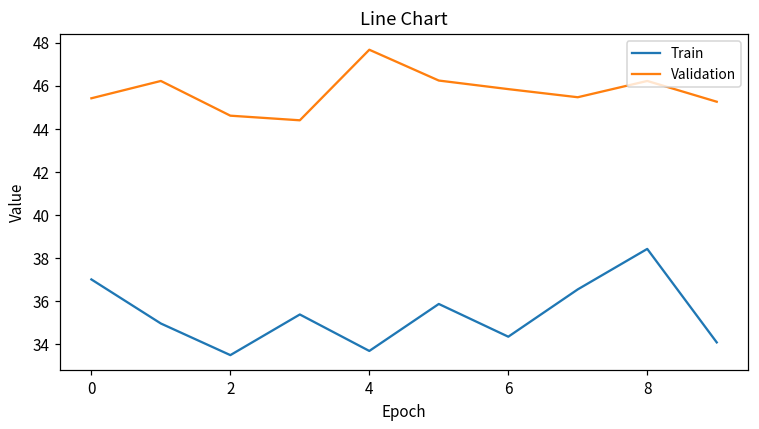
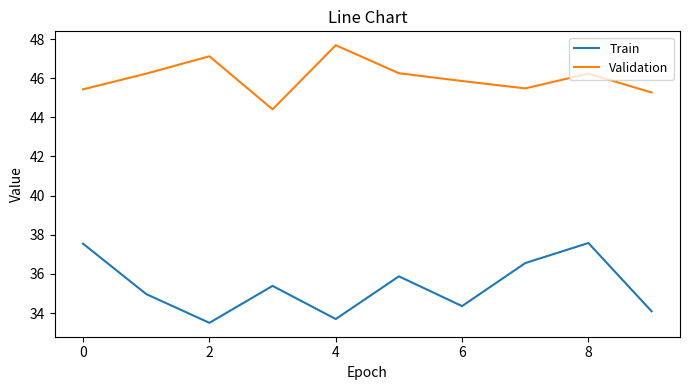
  {
    "Train": {
-     "0": 37.0,
+     "0": 37.5,
      "2": 33.5,
      "4": 33.7,
      "6": 34.4,
-     "8": 38.4
+     "8": 37.6
    },
    "Validation": {
      "0": 45.4,
-     "2": 44.6,
+     "2": 47.1,
      "4": 47.7,
      "6": 45.9
    }
  }
